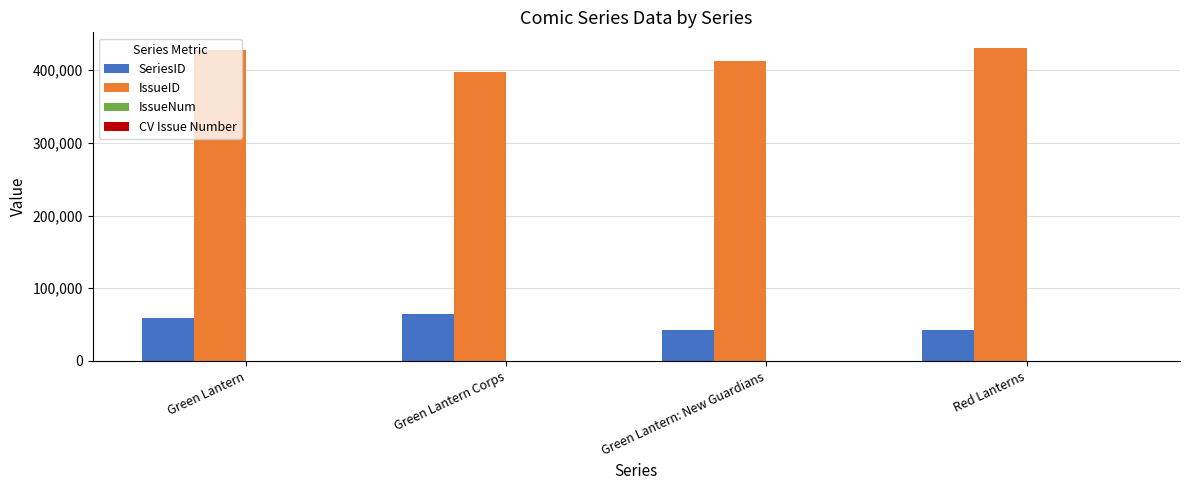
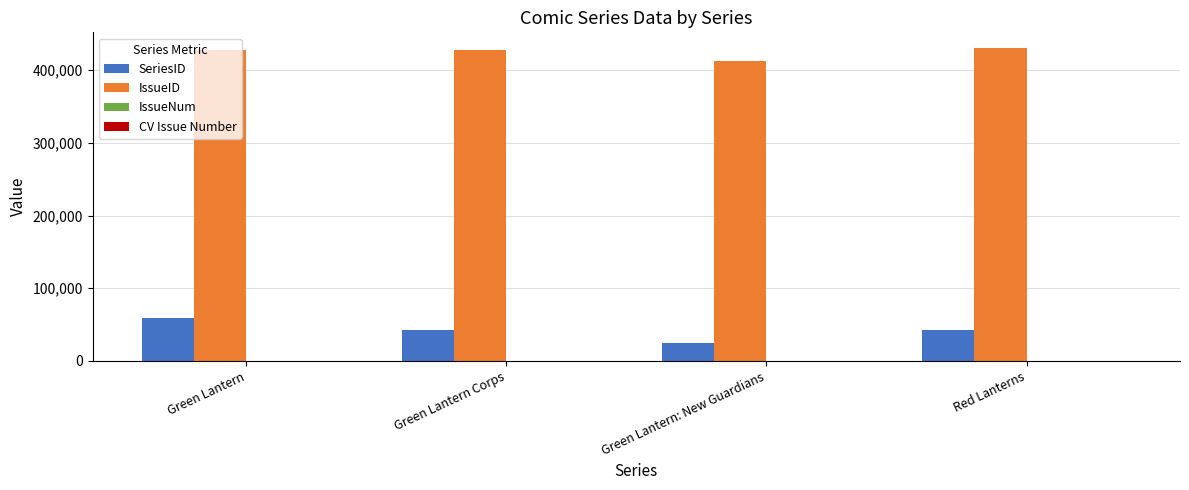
  {
    "SeriesID": {
      "Green Lantern": "60,000",
-     "Green Lantern Corps": "70,000",
-     "Green Lantern: New Guardians": "40,000",
+     "Green Lantern Corps": "40,000",
+     "Green Lantern: New Guardians": "30,000",
      "Red Lanterns": "40,000"
    },
    "IssueID": {
-     "Green Lantern Corps": "400,000",
+     "Green Lantern Corps": "430,000",
      "Green Lantern: New Guardians": "410,000",
      "Red Lanterns": "430,000"
    }
  }
